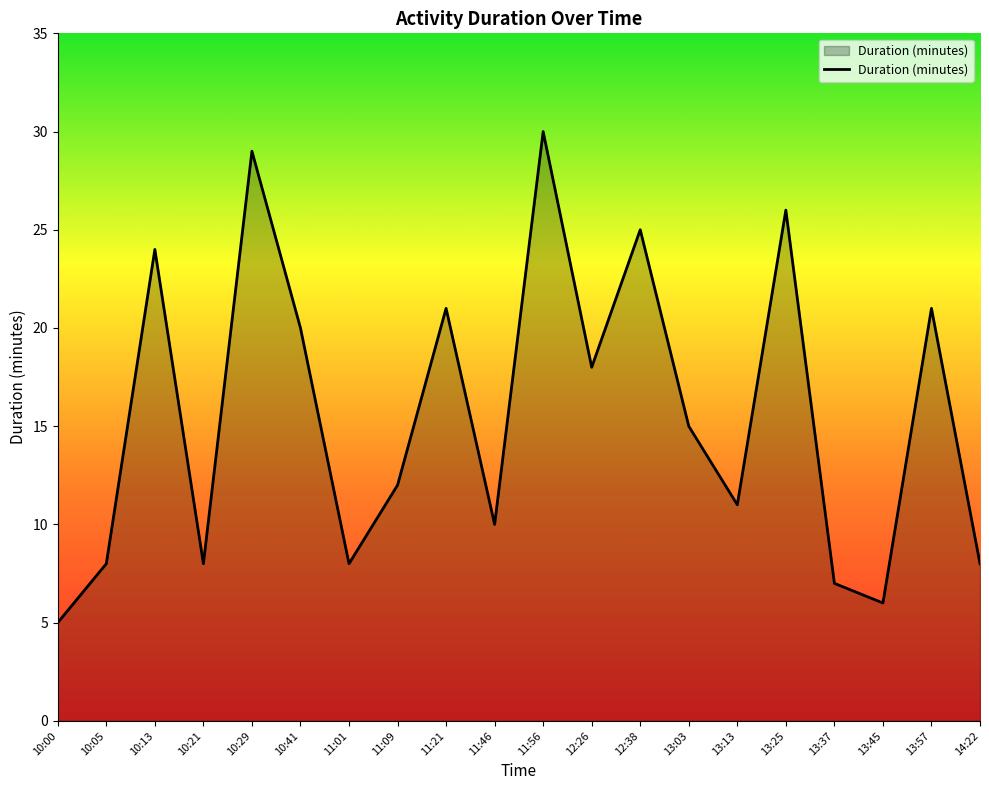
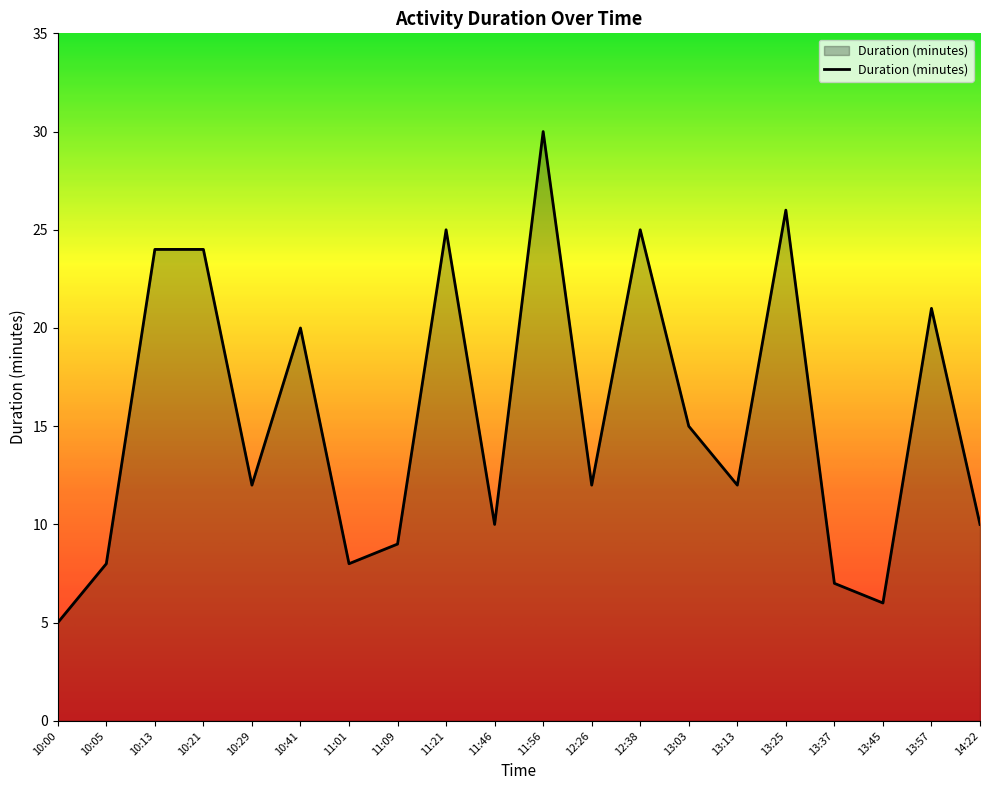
  {
    "10:00": 5,
    "10:05": 8,
    "10:13": 24,
-   "10:21": 8,
-   "10:29": 29,
+   "10:21": 24,
+   "10:29": 12,
    "10:41": 20,
    "11:01": 8,
-   "11:09": 12,
-   "11:21": 21,
+   "11:09": 9,
+   "11:21": 25,
    "11:46": 10,
    "11:56": 30,
-   "12:26": 18,
+   "12:26": 12,
    "12:38": 25,
    "13:03": 15,
-   "13:13": 11,
+   "13:13": 12,
    "13:25": 26,
    "13:37": 7,
    "13:45": 6,
    "13:57": 21,
-   "14:22": 8
+   "14:22": 10
  }
